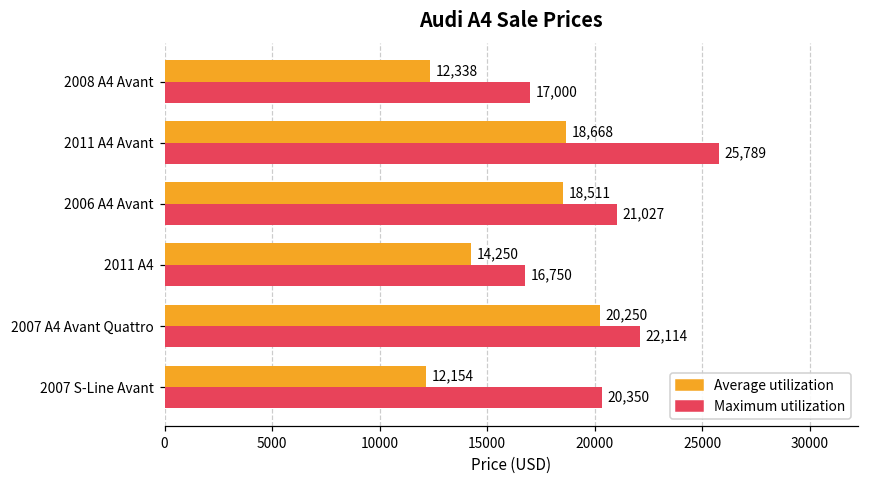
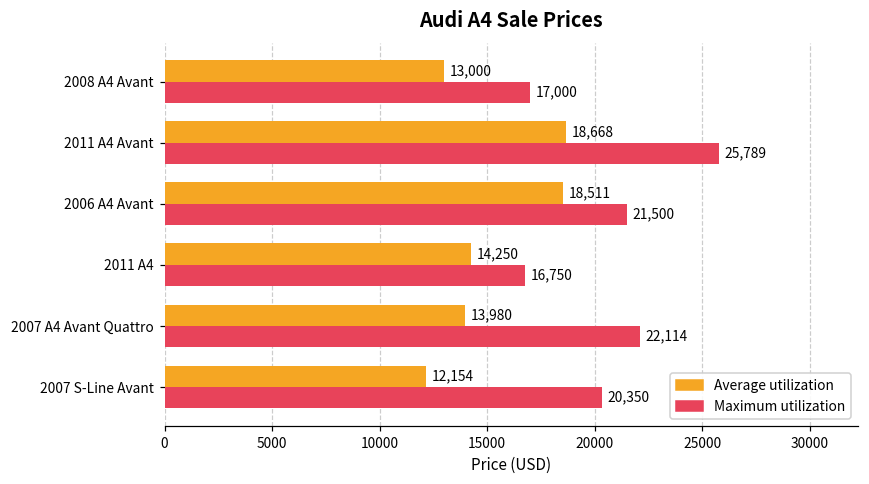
  {
    "Average utilization": {
-     "2008 A4 Avant": "12,338",
+     "2008 A4 Avant": "13,000",
      "2011 A4 Avant": "18,668",
      "2006 A4 Avant": "18,511",
      "2011 A4": "14,250",
-     "2007 A4 Avant Quattro": "20,250",
+     "2007 A4 Avant Quattro": "13,980",
      "2007 S-Line Avant": "12,154"
    },
    "Maximum utilization": {
      "2008 A4 Avant": "17,000",
      "2011 A4 Avant": "25,789",
-     "2006 A4 Avant": "21,027",
+     "2006 A4 Avant": "21,500",
      "2011 A4": "16,750",
      "2007 A4 Avant Quattro": "22,114",
      "2007 S-Line Avant": "20,350"
    }
  }
